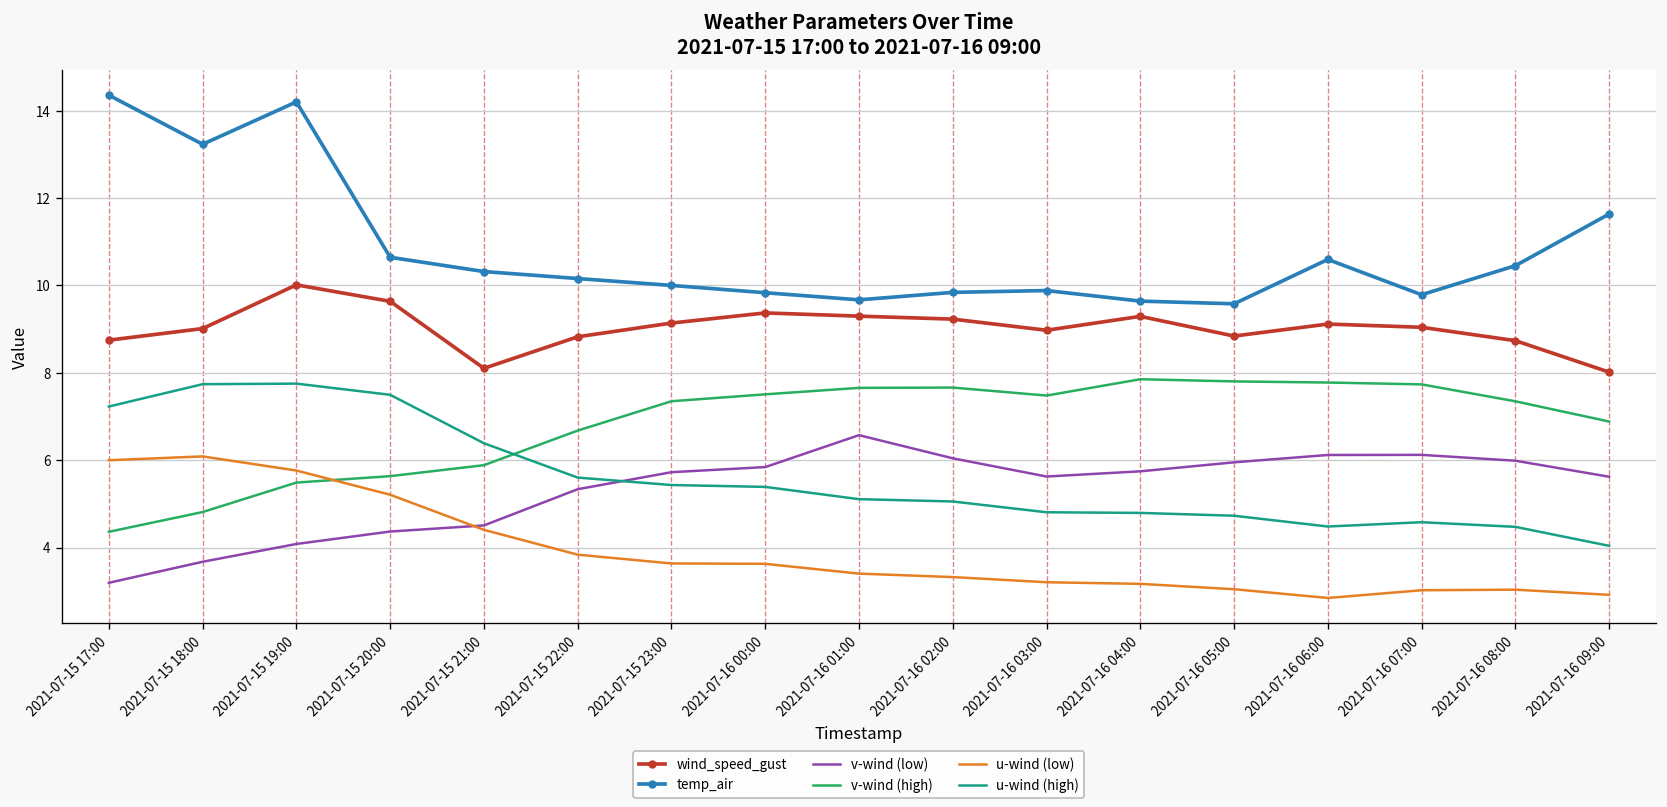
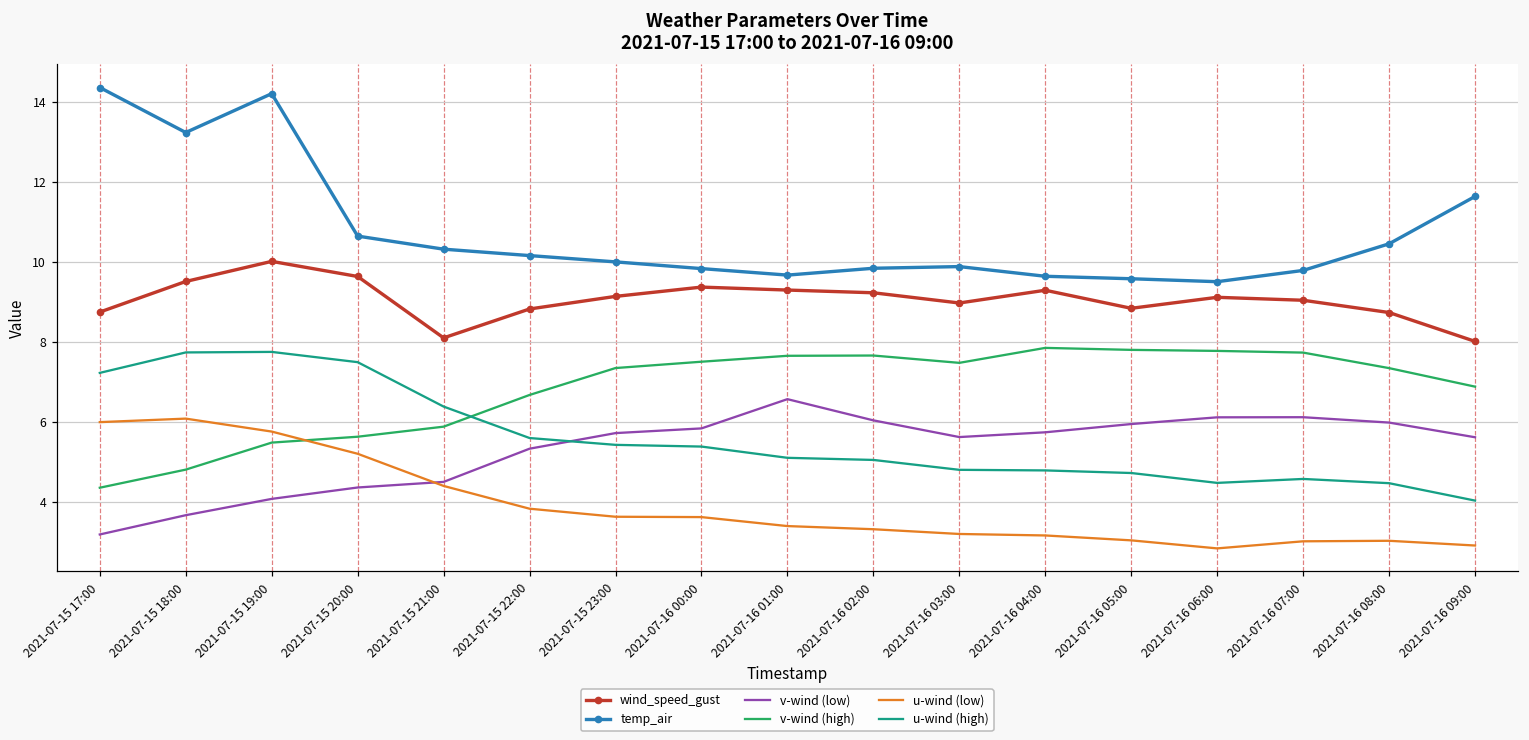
  {
    "wind_speed_gust": {
      "2021-07-15 17:00": 8.7,
-     "2021-07-15 18:00": 9.0,
+     "2021-07-15 18:00": 9.5,
      "2021-07-15 19:00": 10.0,
      "2021-07-15 20:00": 9.6,
      "2021-07-15 21:00": 8.1,
      "2021-07-15 22:00": 8.8,
      "2021-07-15 23:00": 9.1,
      "2021-07-16 00:00": 9.4,
      "2021-07-16 01:00": 9.3,
      "2021-07-16 02:00": 9.2,
      "2021-07-16 03:00": 9.0,
      "2021-07-16 04:00": 9.3,
      "2021-07-16 05:00": 8.8,
      "2021-07-16 06:00": 9.1,
      "2021-07-16 07:00": 9.0,
      "2021-07-16 08:00": 8.7,
      "2021-07-16 09:00": 8.0
    },
    "temp_air": {
      "2021-07-15 17:00": 14.4,
      "2021-07-15 18:00": 13.2,
      "2021-07-15 19:00": 14.2,
      "2021-07-15 20:00": 10.6,
      "2021-07-15 21:00": 10.3,
      "2021-07-15 22:00": 10.2,
      "2021-07-15 23:00": 10.0,
      "2021-07-16 00:00": 9.8,
      "2021-07-16 01:00": 9.7,
      "2021-07-16 02:00": 9.8,
      "2021-07-16 03:00": 9.9,
      "2021-07-16 04:00": 9.6,
      "2021-07-16 05:00": 9.6,
-     "2021-07-16 06:00": 10.6,
+     "2021-07-16 06:00": 9.5,
      "2021-07-16 07:00": 9.8,
      "2021-07-16 08:00": 10.5,
      "2021-07-16 09:00": 11.6
    },
    "v-wind (low)": {
      "2021-07-15 17:00": 3.2,
      "2021-07-15 18:00": 3.7,
      "2021-07-15 19:00": 4.1,
      "2021-07-15 20:00": 4.4,
      "2021-07-15 21:00": 4.5,
      "2021-07-15 22:00": 5.3,
      "2021-07-15 23:00": 5.7,
      "2021-07-16 00:00": 5.8,
      "2021-07-16 01:00": 6.6,
      "2021-07-16 02:00": 6.0,
      "2021-07-16 03:00": 5.6,
      "2021-07-16 04:00": 5.7,
      "2021-07-16 05:00": 6.0,
      "2021-07-16 06:00": 6.1,
      "2021-07-16 07:00": 6.1,
      "2021-07-16 08:00": 6.0,
      "2021-07-16 09:00": 5.6
    },
    "u-wind (low)": {
      "2021-07-15 17:00": 6.0,
      "2021-07-15 18:00": 6.1,
      "2021-07-15 19:00": 5.8,
      "2021-07-15 20:00": 5.2,
      "2021-07-15 21:00": 4.4,
      "2021-07-15 22:00": 3.8,
      "2021-07-15 23:00": 3.6,
      "2021-07-16 00:00": 3.6,
      "2021-07-16 01:00": 3.4,
      "2021-07-16 02:00": 3.3,
      "2021-07-16 03:00": 3.2,
      "2021-07-16 04:00": 3.2,
      "2021-07-16 05:00": 3.0,
      "2021-07-16 06:00": 2.8,
      "2021-07-16 07:00": 3.0,
      "2021-07-16 08:00": 3.0,
      "2021-07-16 09:00": 2.9
    }
  }
